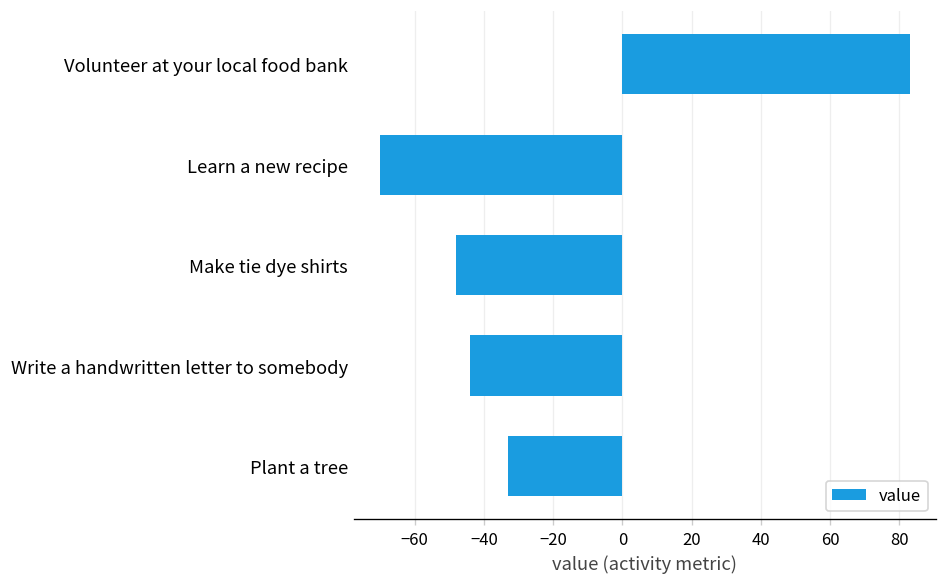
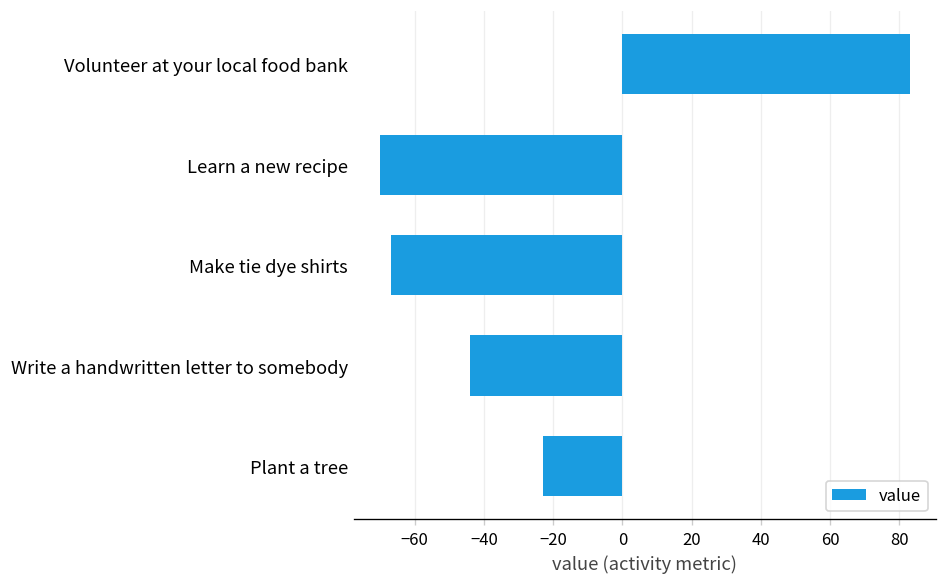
  {
    "Volunteer at your local food bank": 83,
    "Learn a new recipe": -70,
-   "Make tie dye shirts": -48,
+   "Make tie dye shirts": -67,
    "Write a handwritten letter to somebody": -44,
-   "Plant a tree": -33
+   "Plant a tree": -23
  }
